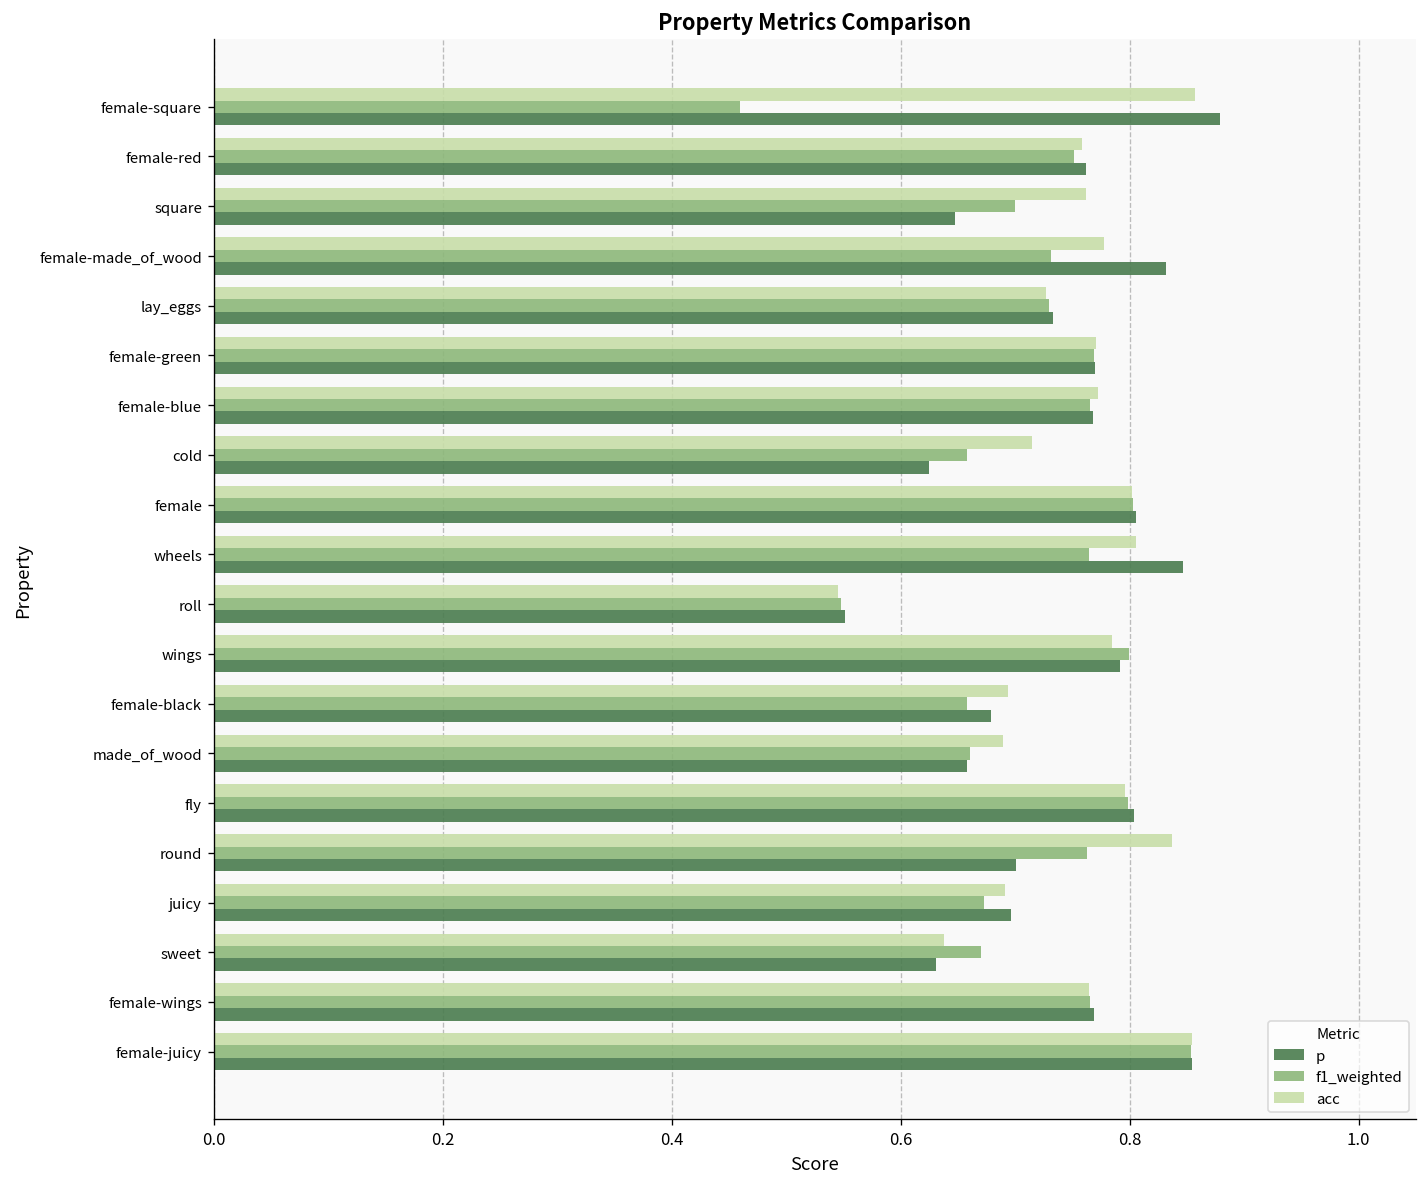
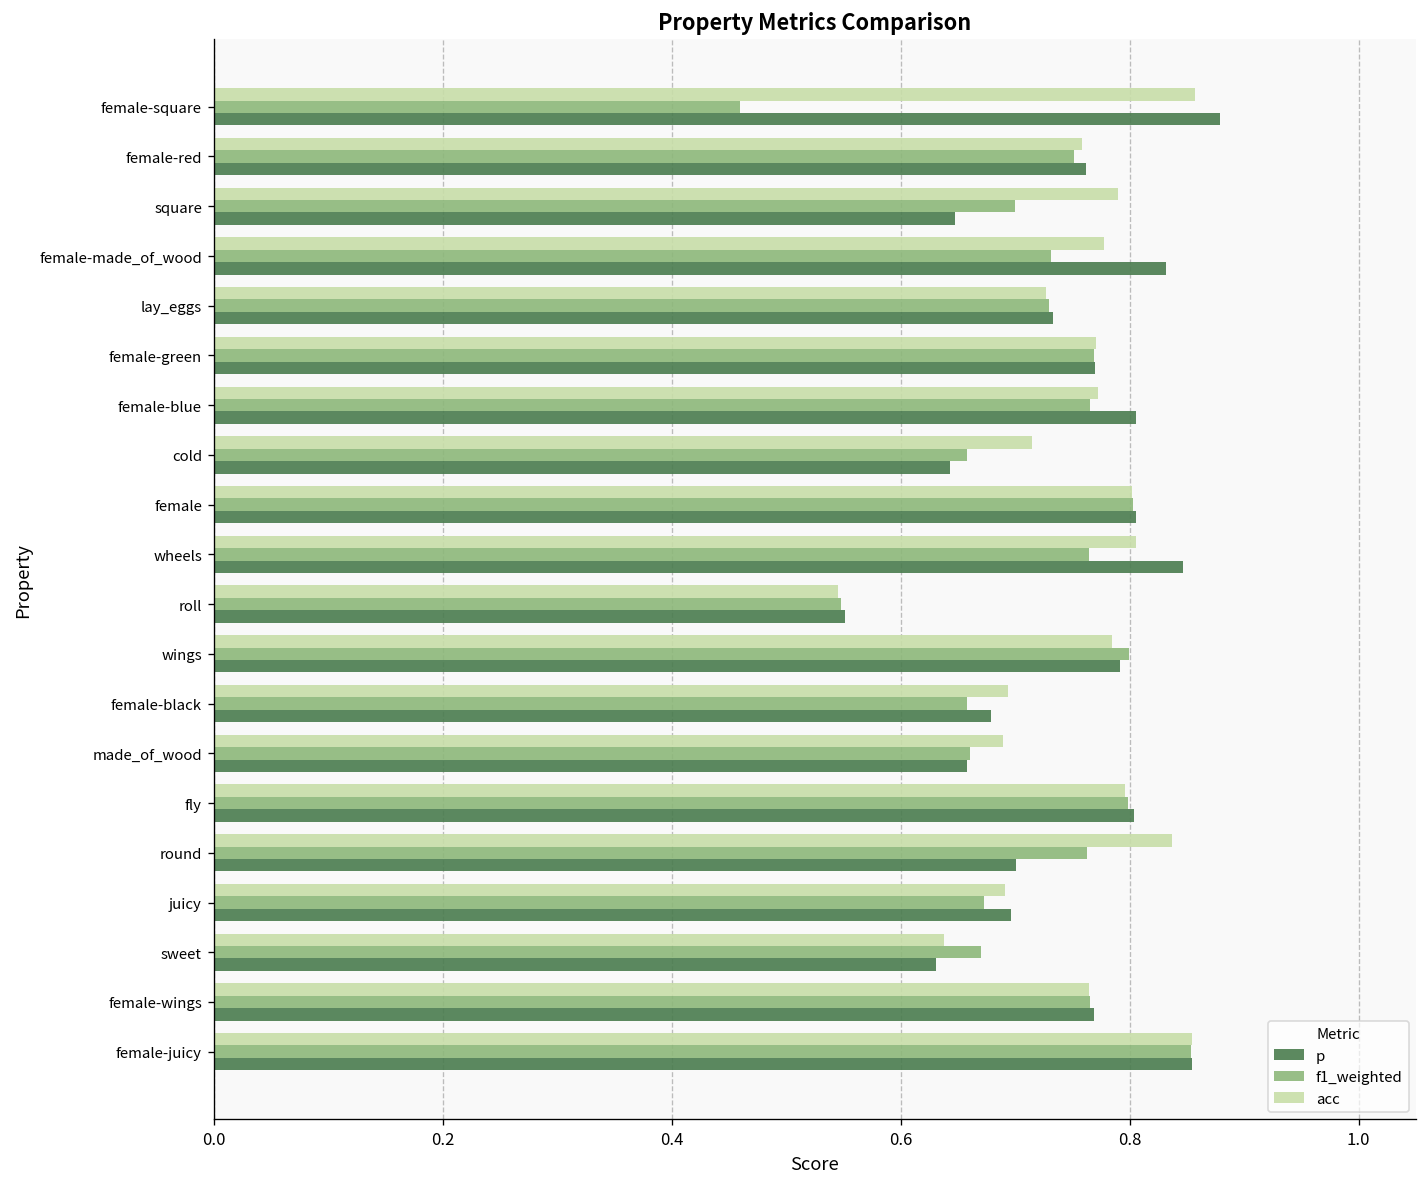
  {
    "p": {
      "female-square": 0.88,
      "female-red": 0.76,
      "square": 0.65,
      "female-made_of_wood": 0.83,
      "lay_eggs": 0.73,
      "female-green": 0.77,
-     "female-blue": 0.77,
-     "cold": 0.62,
+     "female-blue": 0.81,
+     "cold": 0.64,
      "female": 0.81,
      "wheels": 0.85,
      "roll": 0.55,
      "wings": 0.79,
      "female-black": 0.68,
      "made_of_wood": 0.66,
      "fly": 0.80,
      "round": 0.70,
      "juicy": 0.70,
      "sweet": 0.63,
      "female-wings": 0.77,
      "female-juicy": 0.85
    },
    "f1_weighted": {
      "female-square": 0.46,
      "female-red": 0.75,
      "square": 0.70,
      "female-made_of_wood": 0.73,
      "lay_eggs": 0.73,
      "female-green": 0.77,
      "female-blue": 0.77,
      "cold": 0.66,
      "female": 0.80,
      "wheels": 0.76,
      "roll": 0.55,
      "wings": 0.80,
      "female-black": 0.66,
      "made_of_wood": 0.66,
      "fly": 0.80,
      "round": 0.76,
      "juicy": 0.67,
      "sweet": 0.67,
      "female-wings": 0.77,
      "female-juicy": 0.85
    },
    "acc": {
      "female-square": 0.86,
      "female-red": 0.76,
-     "square": 0.76,
+     "square": 0.79,
      "female-made_of_wood": 0.78,
      "lay_eggs": 0.73,
      "female-green": 0.77,
      "female-blue": 0.77,
      "cold": 0.71,
      "female": 0.80,
      "wheels": 0.81,
      "roll": 0.55,
      "wings": 0.78,
      "female-black": 0.69,
      "made_of_wood": 0.69,
      "fly": 0.80,
      "round": 0.84,
      "juicy": 0.69,
      "sweet": 0.64,
      "female-wings": 0.76,
      "female-juicy": 0.85
    }
  }
